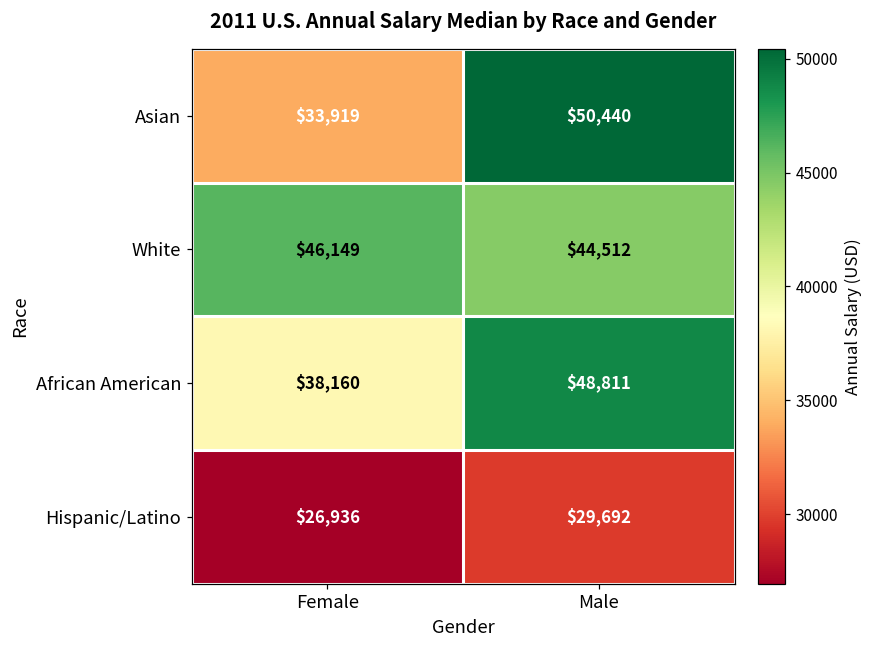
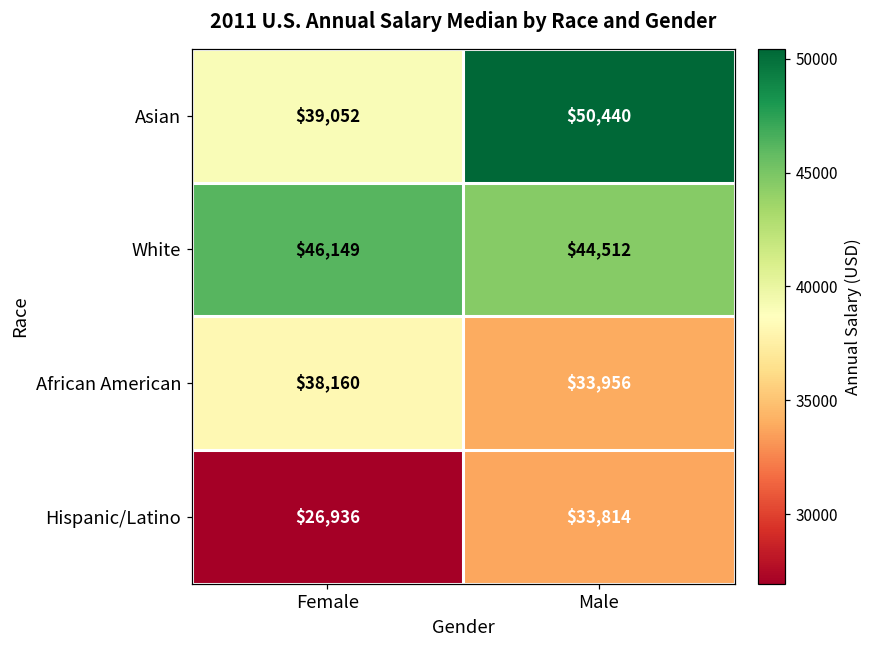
  {
    "Asian": {
-     "Female": "$33,919",
+     "Female": "$39,052",
      "Male": "$50,440"
    },
    "White": {
      "Female": "$46,149",
      "Male": "$44,512"
    },
    "African American": {
      "Female": "$38,160",
-     "Male": "$48,811"
+     "Male": "$33,956"
    },
    "Hispanic/Latino": {
      "Female": "$26,936",
-     "Male": "$29,692"
+     "Male": "$33,814"
    }
  }
